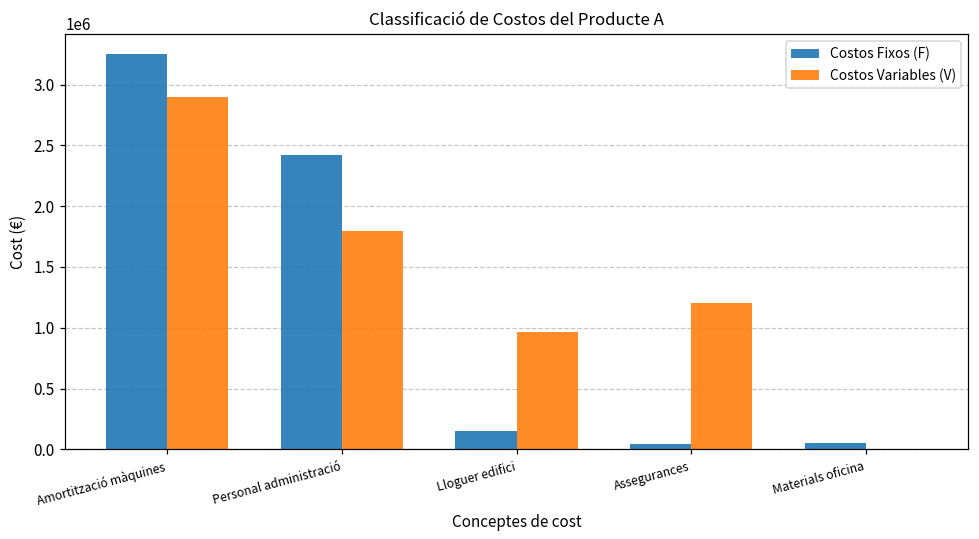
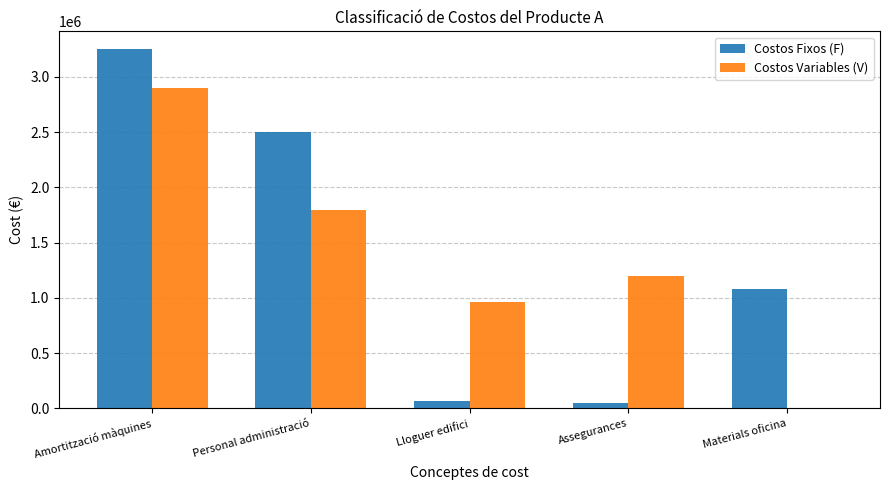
  {
    "Costos Fixos (F)": {
      "Amortització màquines": 3250000,
-     "Personal administració": 2430000,
-     "Lloguer edifici": 150000,
+     "Personal administració": 2510000,
+     "Lloguer edifici": 70000,
      "Assegurances": 50000,
-     "Materials oficina": 50000
+     "Materials oficina": 1090000
    },
    "Costos Variables (V)": {
      "Amortització màquines": 2900000,
      "Personal administració": 1800000,
      "Lloguer edifici": 960000,
      "Assegurances": 1200000,
      "Materials oficina": 0
    }
  }
